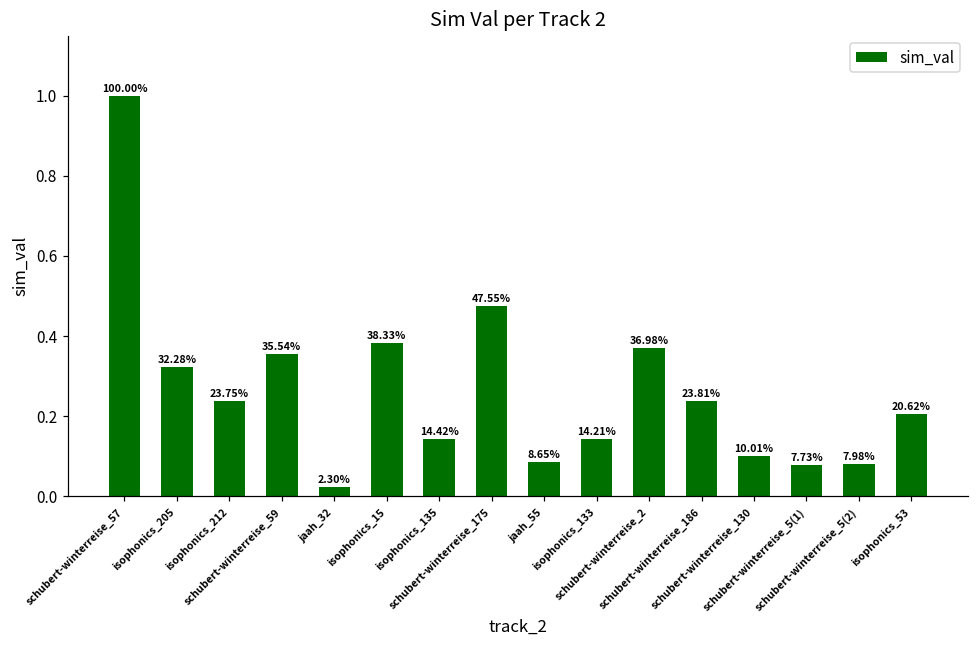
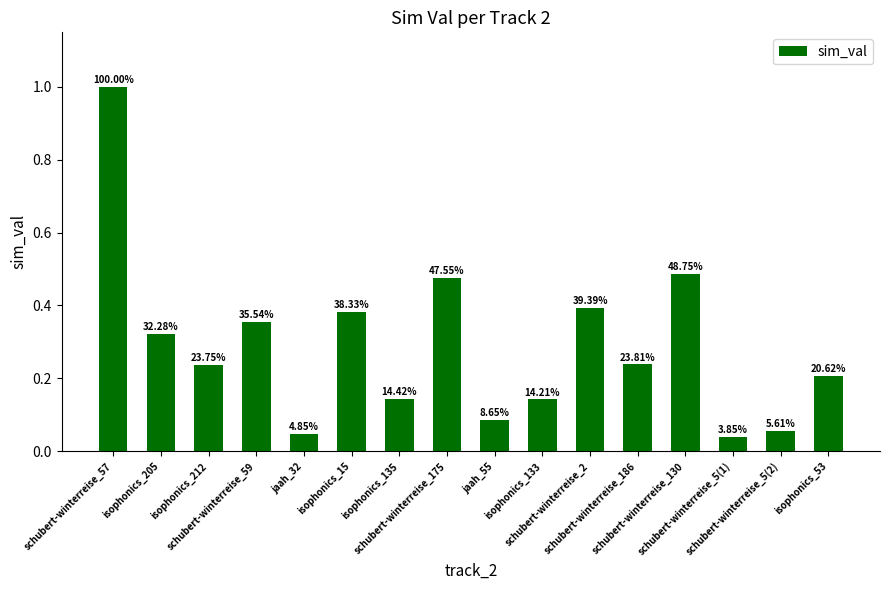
  {
    "schubert-winterreise_57": "100.00%",
    "isophonics_205": "32.28%",
    "isophonics_212": "23.75%",
    "schubert-winterreise_59": "35.54%",
-   "jaah_32": "2.30%",
+   "jaah_32": "4.85%",
    "isophonics_15": "38.33%",
    "isophonics_135": "14.42%",
    "schubert-winterreise_175": "47.55%",
    "jaah_55": "8.65%",
    "isophonics_133": "14.21%",
-   "schubert-winterreise_2": "36.98%",
+   "schubert-winterreise_2": "39.39%",
    "schubert-winterreise_186": "23.81%",
-   "schubert-winterreise_130": "10.01%",
-   "schubert-winterreise_5(1)": "7.73%",
-   "schubert-winterreise_5(2)": "7.98%",
+   "schubert-winterreise_130": "48.75%",
+   "schubert-winterreise_5(1)": "3.85%",
+   "schubert-winterreise_5(2)": "5.61%",
    "isophonics_53": "20.62%"
  }
